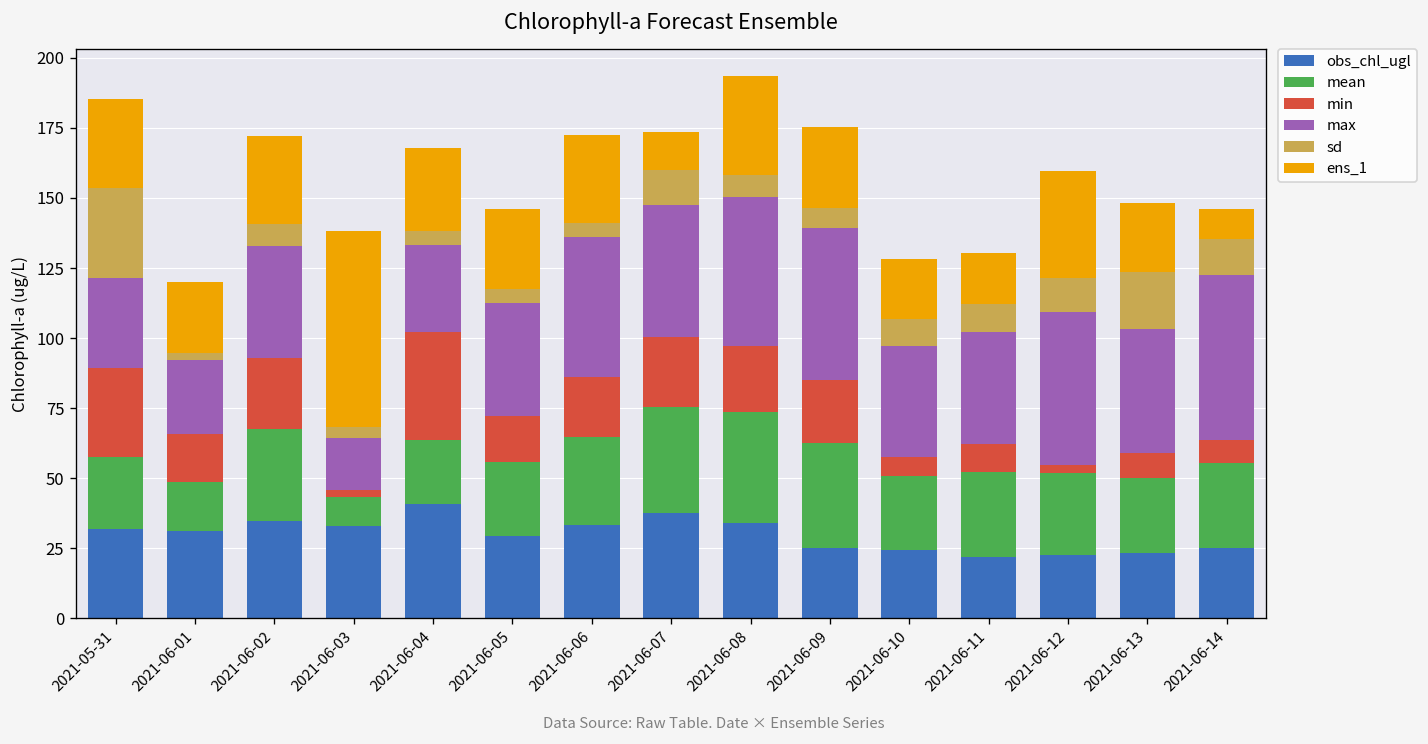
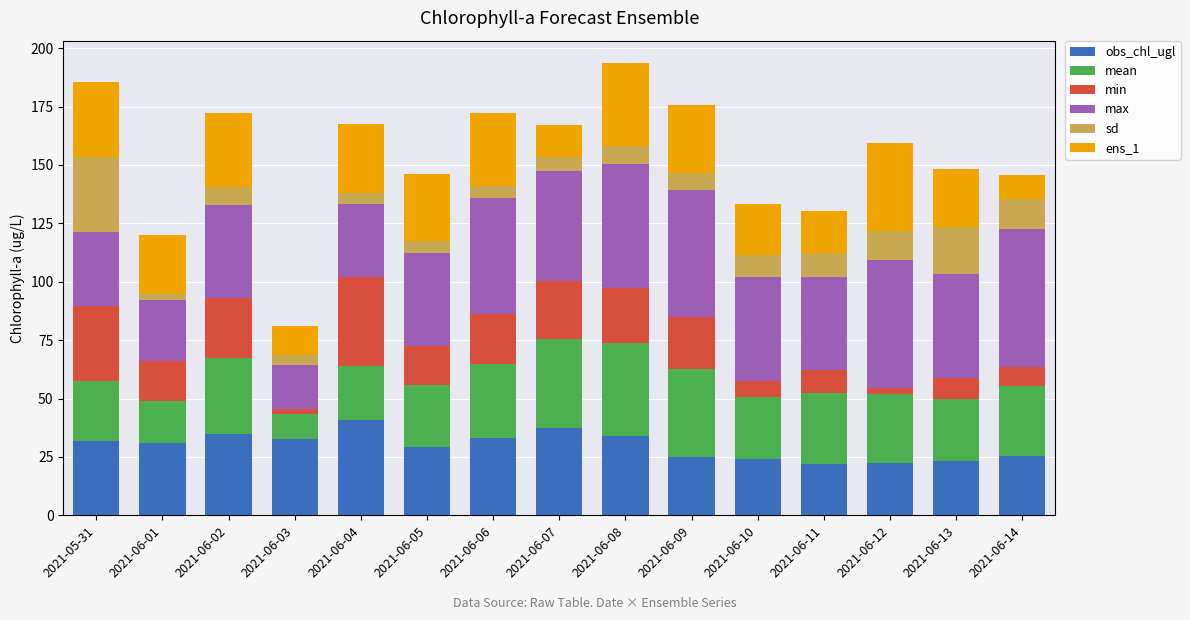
  {
    "obs_chl_ugl": {
      "2021-05-31": 32,
      "2021-06-01": 31,
      "2021-06-02": 35,
      "2021-06-03": 33,
      "2021-06-04": 41,
      "2021-06-05": 29,
      "2021-06-06": 33,
      "2021-06-07": 38,
      "2021-06-08": 34,
      "2021-06-09": 25,
      "2021-06-10": 24,
      "2021-06-11": 22,
      "2021-06-12": 23,
      "2021-06-13": 23,
      "2021-06-14": 25
    },
    "mean": {
      "2021-05-31": 26,
      "2021-06-01": 18,
      "2021-06-02": 33,
      "2021-06-03": 11,
      "2021-06-04": 23,
      "2021-06-05": 26,
      "2021-06-06": 31,
      "2021-06-07": 38,
      "2021-06-08": 40,
      "2021-06-09": 38,
      "2021-06-10": 27,
      "2021-06-11": 30,
      "2021-06-12": 29,
      "2021-06-13": 27,
      "2021-06-14": 30
    },
    "min": {
      "2021-05-31": 32,
      "2021-06-01": 17,
      "2021-06-02": 26,
      "2021-06-03": 2,
      "2021-06-04": 38,
      "2021-06-05": 17,
      "2021-06-06": 21,
      "2021-06-07": 25,
      "2021-06-08": 24,
      "2021-06-09": 22,
      "2021-06-10": 7,
      "2021-06-11": 10,
      "2021-06-12": 3,
      "2021-06-13": 9,
      "2021-06-14": 8
    },
    "max": {
      "2021-05-31": 32,
      "2021-06-01": 26,
      "2021-06-02": 40,
      "2021-06-03": 19,
      "2021-06-04": 31,
      "2021-06-05": 40,
      "2021-06-06": 50,
      "2021-06-07": 47,
      "2021-06-08": 53,
      "2021-06-09": 54,
-     "2021-06-10": 39,
+     "2021-06-10": 44,
      "2021-06-11": 40,
      "2021-06-12": 55,
      "2021-06-13": 44,
      "2021-06-14": 59
    },
    "sd": {
      "2021-05-31": 32,
      "2021-06-01": 2,
      "2021-06-02": 8,
      "2021-06-03": 4,
      "2021-06-04": 5,
      "2021-06-05": 5,
      "2021-06-06": 5,
-     "2021-06-07": 12,
+     "2021-06-07": 6,
      "2021-06-08": 8,
      "2021-06-09": 7,
      "2021-06-10": 10,
      "2021-06-11": 10,
      "2021-06-12": 12,
      "2021-06-13": 20,
      "2021-06-14": 13
    },
    "ens_1": {
      "2021-05-31": 32,
      "2021-06-01": 26,
      "2021-06-02": 31,
-     "2021-06-03": 70,
+     "2021-06-03": 12,
      "2021-06-04": 30,
      "2021-06-05": 29,
      "2021-06-06": 31,
      "2021-06-07": 14,
      "2021-06-08": 35,
      "2021-06-09": 29,
      "2021-06-10": 21,
      "2021-06-11": 18,
      "2021-06-12": 38,
      "2021-06-13": 24,
      "2021-06-14": 11
    }
  }
